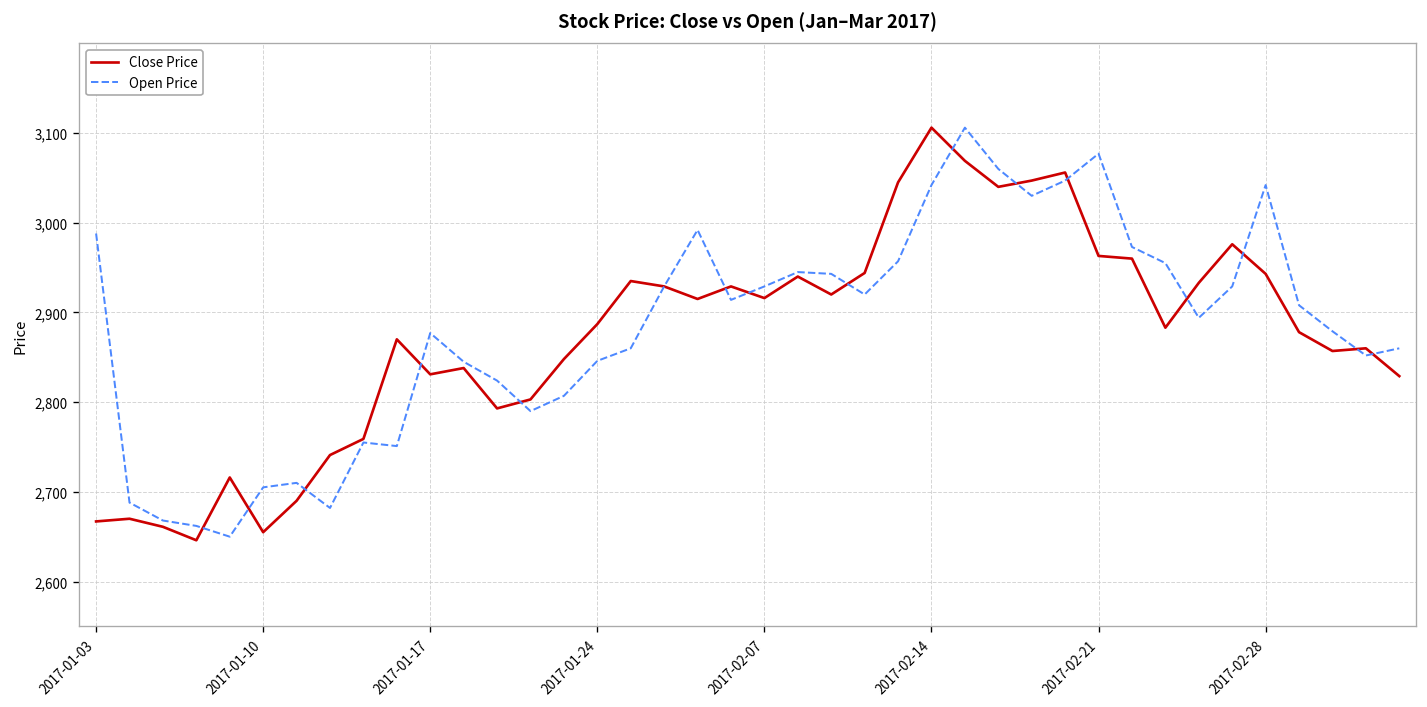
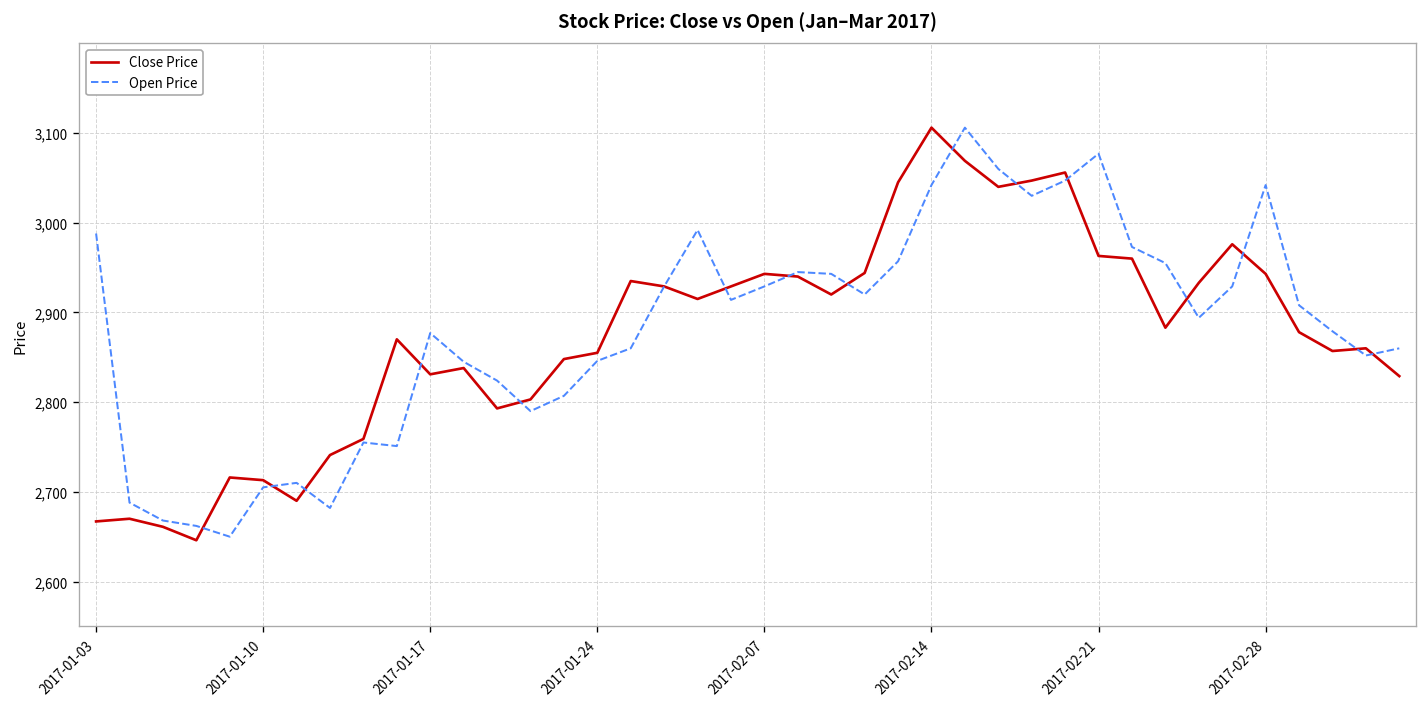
  {
    "Close Price": {
      "2017-01-03": "2,670",
-     "2017-01-10": "2,660",
+     "2017-01-10": "2,710",
      "2017-01-17": "2,830",
-     "2017-01-24": "2,890",
-     "2017-02-07": "2,920",
+     "2017-01-24": "2,860",
+     "2017-02-07": "2,940",
      "2017-02-14": "3,110",
      "2017-02-21": "2,960",
      "2017-02-28": "2,940"
    },
    "Open Price": {
      "2017-01-03": "2,990",
      "2017-01-10": "2,710",
      "2017-01-17": "2,880",
      "2017-01-24": "2,850",
      "2017-02-07": "2,930",
      "2017-02-14": "3,040",
      "2017-02-21": "3,080",
      "2017-02-28": "3,040"
    }
  }
